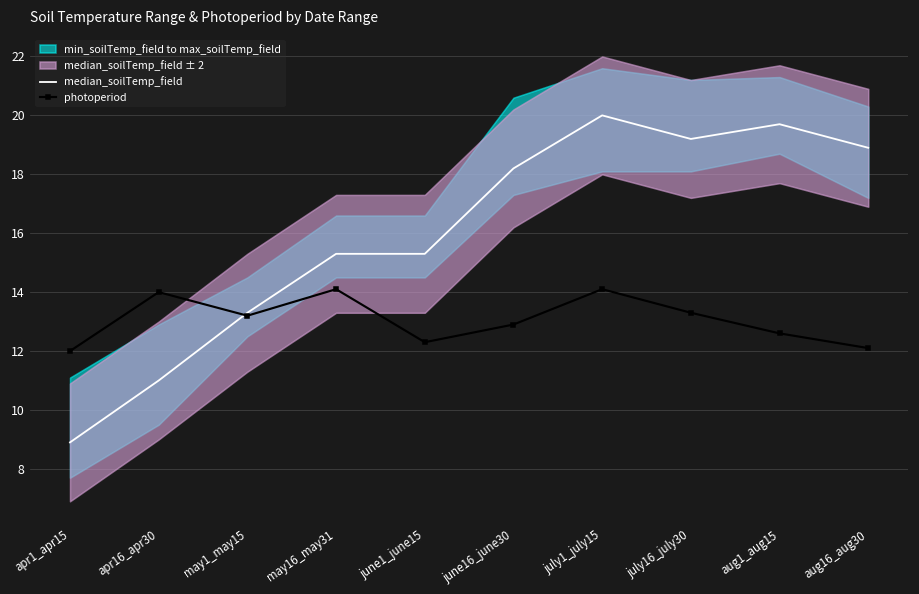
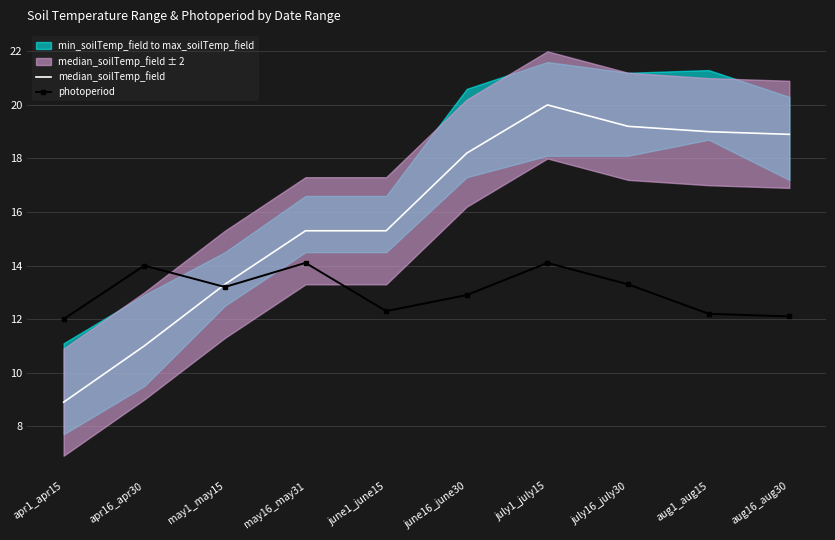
  {
    "median_soilTemp_field": {
      "apr1_apr15": 8.9,
      "apr16_apr30": 11.0,
      "may1_may15": 13.3,
      "may16_may31": 15.3,
      "june1_june15": 15.3,
      "june16_june30": 18.2,
      "july1_july15": 20.0,
      "july16_july30": 19.2,
-     "aug1_aug15": 19.7,
+     "aug1_aug15": 19.0,
      "aug16_aug30": 18.9
    },
    "photoperiod": {
      "apr1_apr15": 12.0,
      "apr16_apr30": 14.0,
      "may1_may15": 13.2,
      "may16_may31": 14.1,
      "june1_june15": 12.3,
      "june16_june30": 12.9,
      "july1_july15": 14.1,
      "july16_july30": 13.3,
-     "aug1_aug15": 12.6,
+     "aug1_aug15": 12.2,
      "aug16_aug30": 12.1
    }
  }
